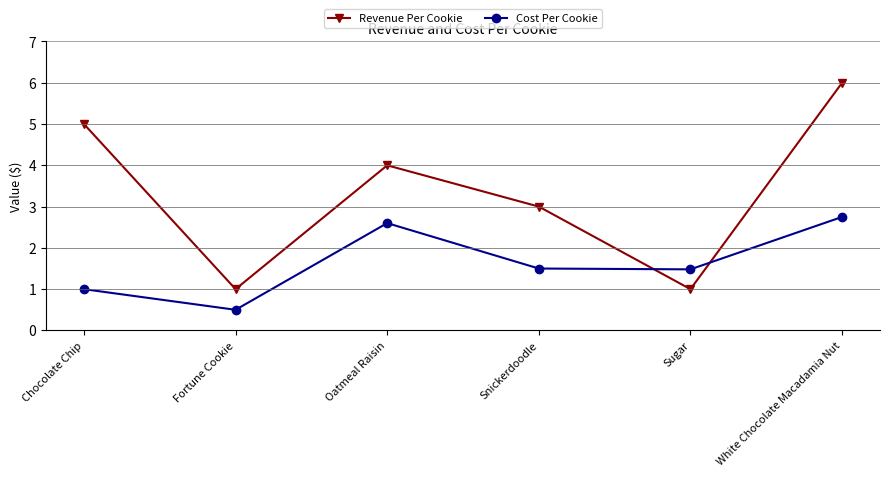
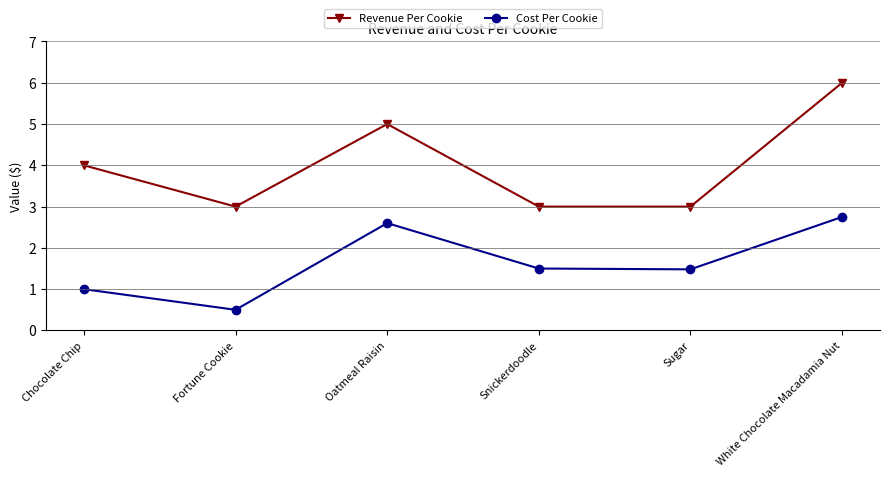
  {
    "Revenue Per Cookie": {
-     "Chocolate Chip": 5,
-     "Fortune Cookie": 1,
-     "Oatmeal Raisin": 4,
+     "Chocolate Chip": 4,
+     "Fortune Cookie": 3,
+     "Oatmeal Raisin": 5,
      "Snickerdoodle": 3,
-     "Sugar": 1,
+     "Sugar": 3,
      "White Chocolate Macadamia Nut": 6
    },
    "Cost Per Cookie": {
      "Chocolate Chip": 1,
      "Fortune Cookie": 0.5,
      "Oatmeal Raisin": 2.6,
      "Snickerdoodle": 1.5,
      "Sugar": 1.5,
      "White Chocolate Macadamia Nut": 2.8
    }
  }
